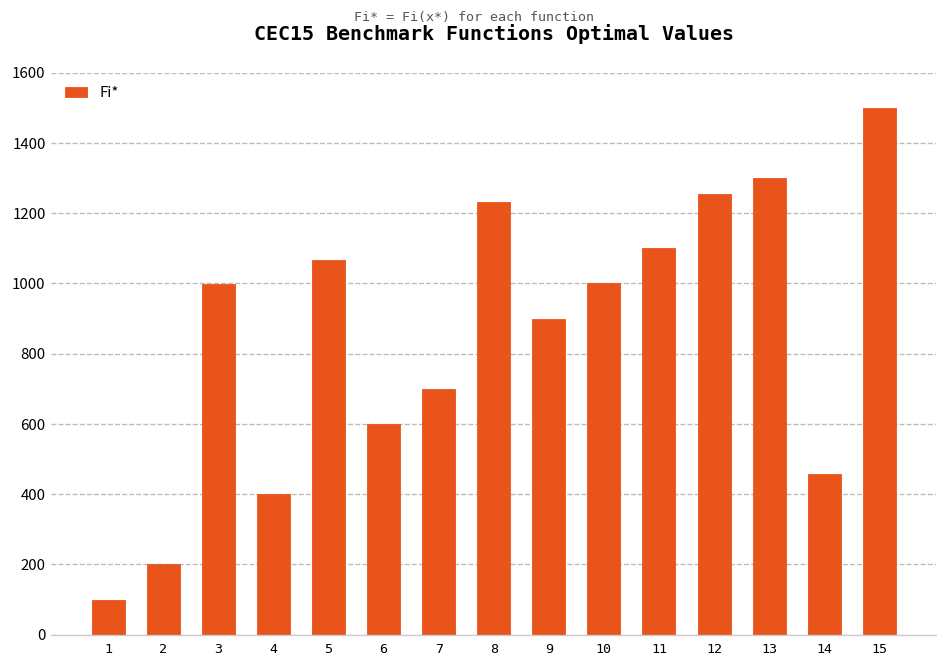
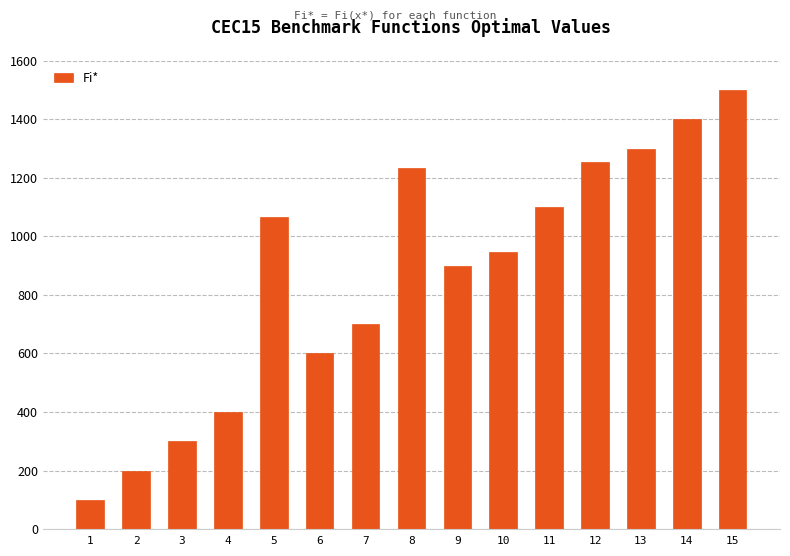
  {
    "1": 100,
    "2": 200,
-   "3": 1000,
+   "3": 300,
    "4": 400,
    "5": 1070,
    "6": 600,
    "7": 700,
    "8": 1230,
    "9": 900,
-   "10": 1000,
+   "10": 950,
    "11": 1100,
    "12": 1260,
    "13": 1300,
-   "14": 460,
+   "14": 1400,
    "15": 1500
  }
